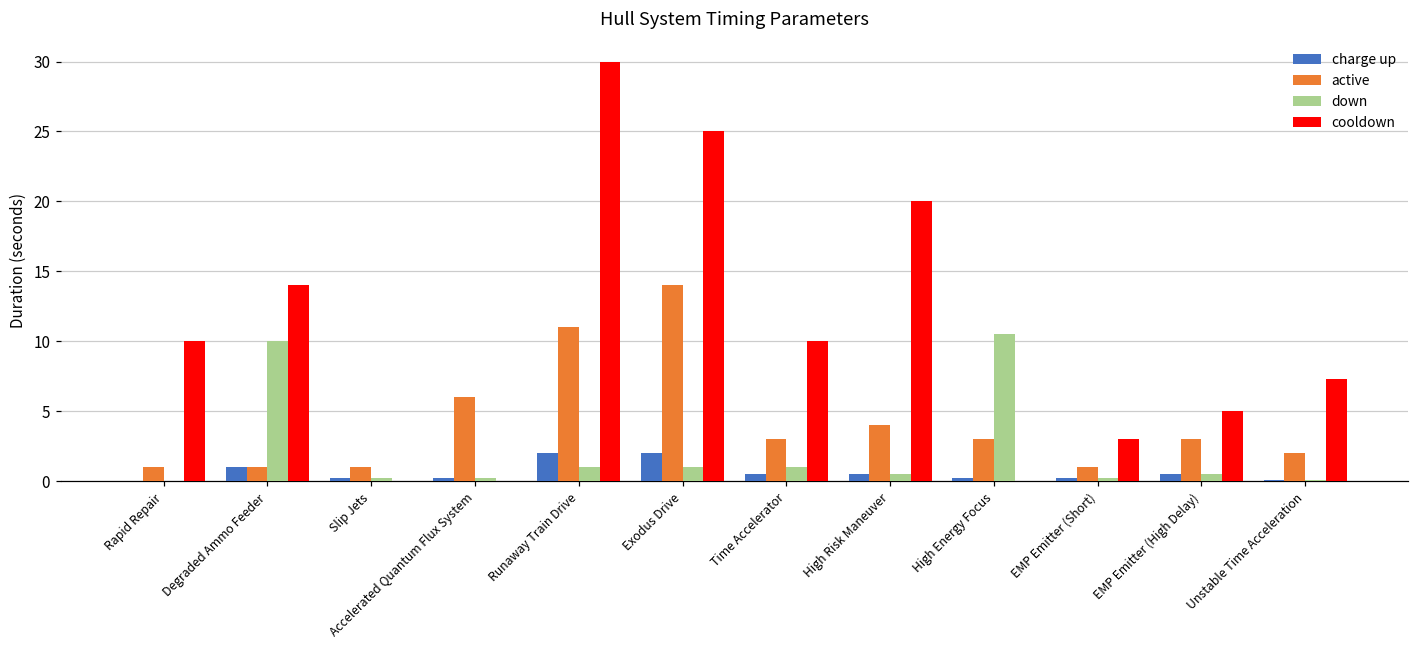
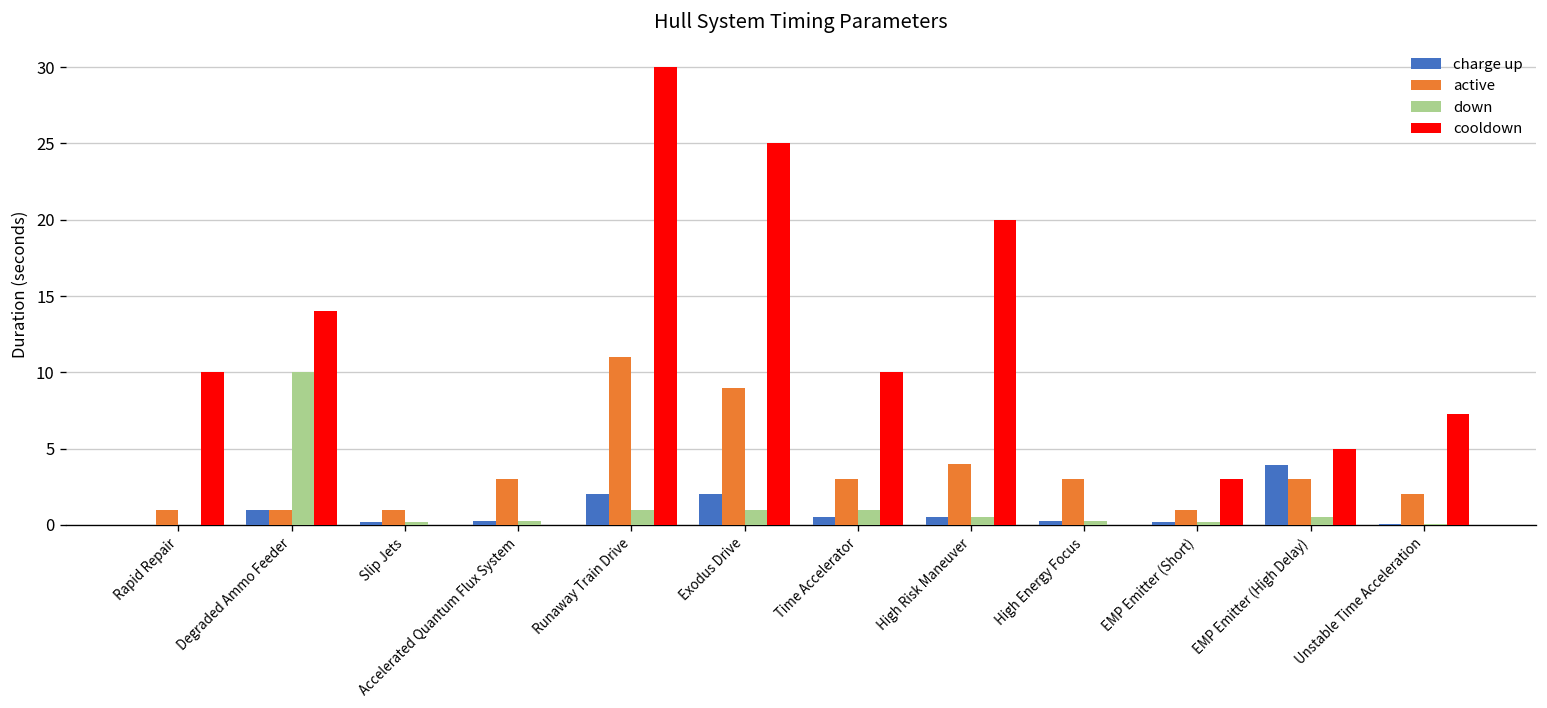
  {
    "charge up": {
      "Rapid Repair": 0.0,
      "Degraded Ammo Feeder": 1.0,
      "Slip Jets": 0.2,
      "Accelerated Quantum Flux System": 0.3,
      "Runaway Train Drive": 2.0,
      "Exodus Drive": 2.0,
      "Time Accelerator": 0.5,
      "High Risk Maneuver": 0.5,
      "High Energy Focus": 0.3,
      "EMP Emitter (Short)": 0.2,
-     "EMP Emitter (High Delay)": 0.5
+     "EMP Emitter (High Delay)": 3.9
    },
    "active": {
      "Rapid Repair": 1,
      "Degraded Ammo Feeder": 1,
      "Slip Jets": 1,
-     "Accelerated Quantum Flux System": 6,
+     "Accelerated Quantum Flux System": 3,
      "Runaway Train Drive": 11,
-     "Exodus Drive": 14,
+     "Exodus Drive": 9,
      "Time Accelerator": 3,
      "High Risk Maneuver": 4,
      "High Energy Focus": 3,
      "EMP Emitter (Short)": 1,
      "EMP Emitter (High Delay)": 3,
      "Unstable Time Acceleration": 2
    },
    "down": {
      "Rapid Repair": 0.0,
      "Degraded Ammo Feeder": 10.0,
      "Slip Jets": 0.2,
      "Accelerated Quantum Flux System": 0.3,
      "Runaway Train Drive": 1.0,
      "Exodus Drive": 1.0,
      "Time Accelerator": 1.0,
      "High Risk Maneuver": 0.5,
-     "High Energy Focus": 10.6,
+     "High Energy Focus": 0.3,
      "EMP Emitter (Short)": 0.2,
      "EMP Emitter (High Delay)": 0.5
    },
    "cooldown": {
      "Rapid Repair": 10.0,
      "Degraded Ammo Feeder": 14.0,
      "Slip Jets": 0.0,
      "Accelerated Quantum Flux System": 0.0,
      "Runaway Train Drive": 30.0,
      "Exodus Drive": 25.0,
      "Time Accelerator": 10.0,
      "High Risk Maneuver": 20.0,
      "High Energy Focus": 0.0,
      "EMP Emitter (Short)": 3.0,
      "EMP Emitter (High Delay)": 5.0,
      "Unstable Time Acceleration": 7.3
    }
  }
